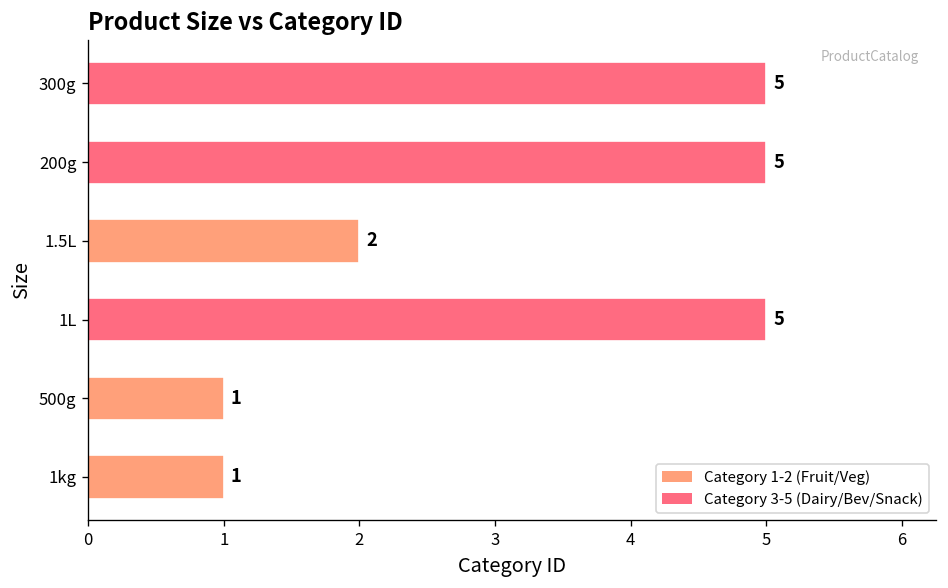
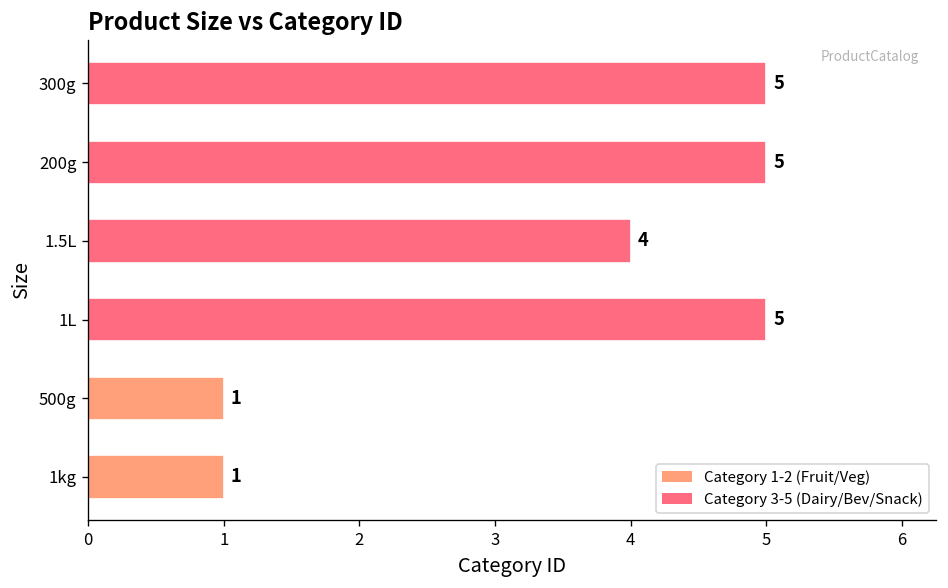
  {
    "300g": 5,
    "200g": 5,
-   "1.5L": 2,
+   "1.5L": 4,
    "1L": 5,
    "500g": 1,
    "1kg": 1
  }
